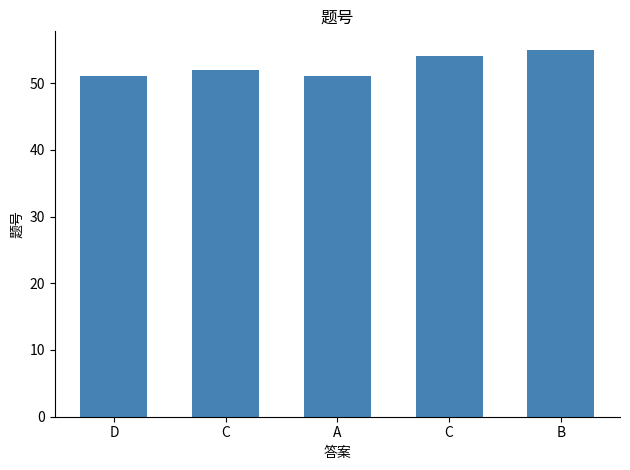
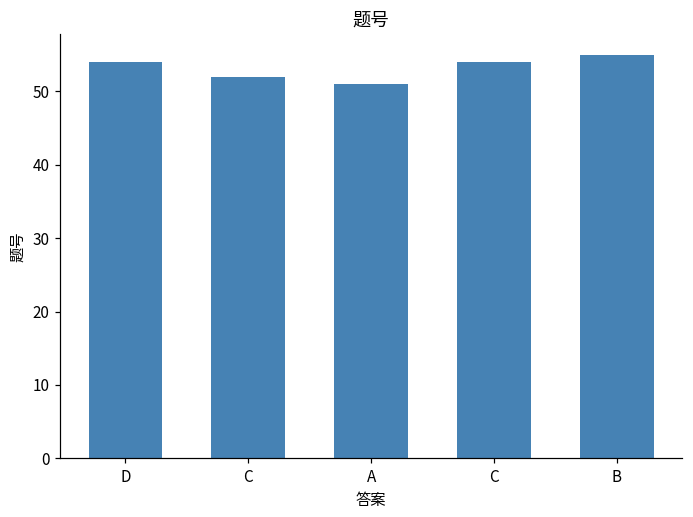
  {
-   "D": 51,
+   "D": 54,
    "A": 51,
    "B": 55
  }
